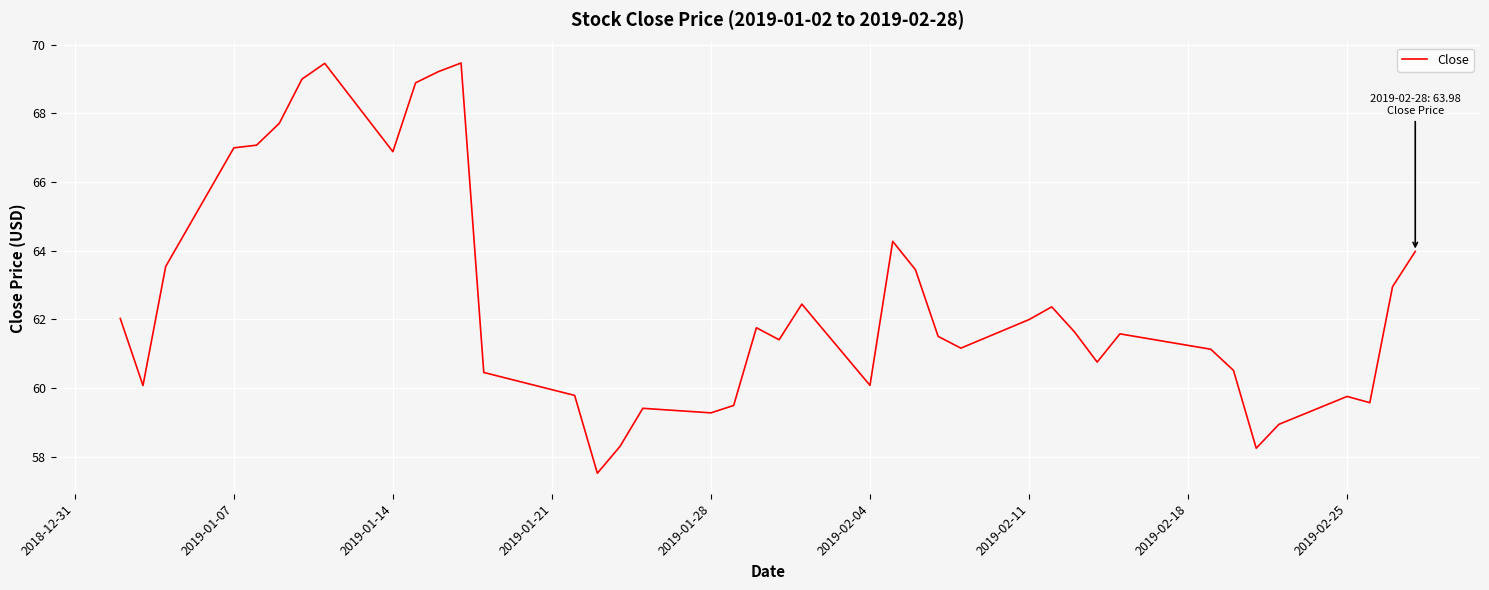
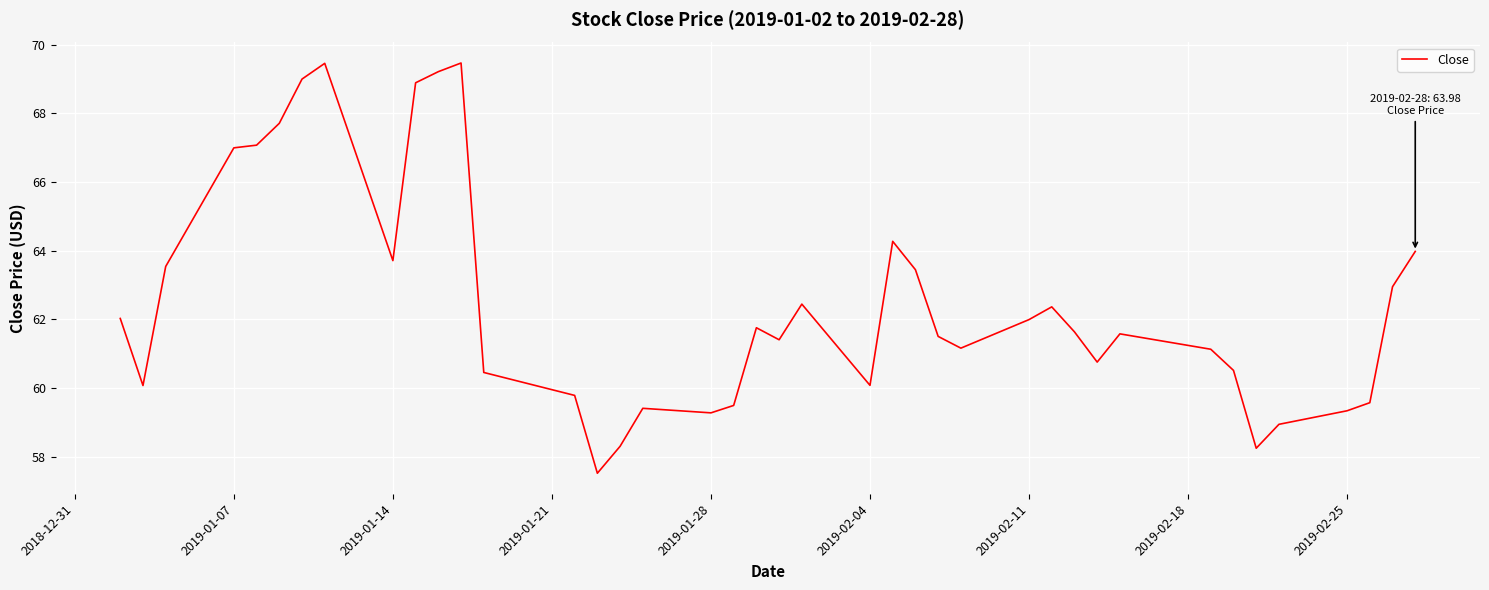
  {
    "2019-01-07": 67.0,
-   "2019-01-14": 66.9,
+   "2019-01-14": 63.7,
    "2019-01-28": 59.3,
    "2019-02-04": 60.1,
    "2019-02-11": 62.0,
-   "2019-02-25": 59.8
+   "2019-02-25": 59.3
  }
